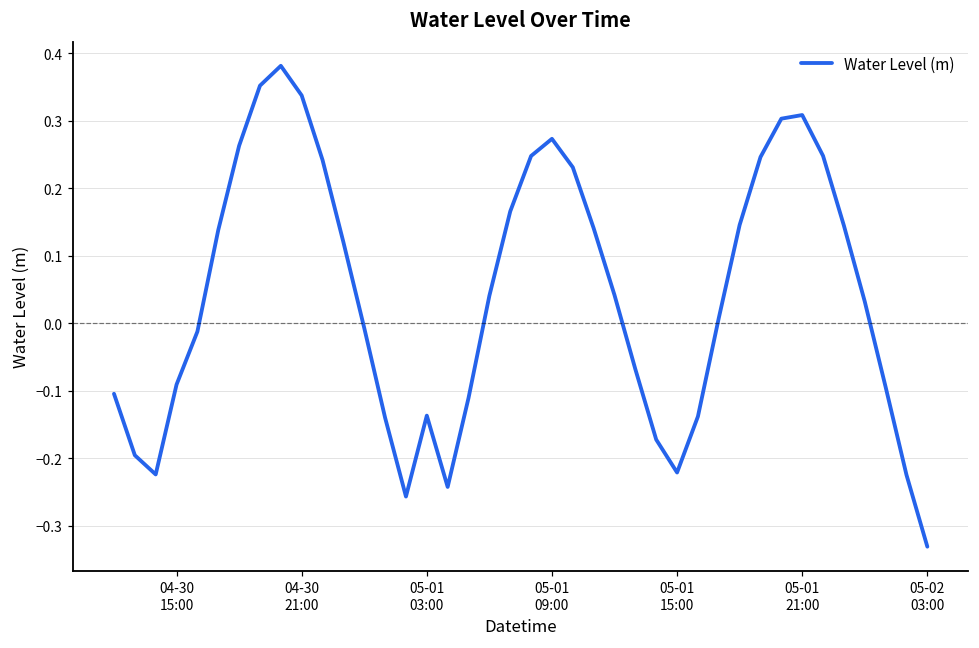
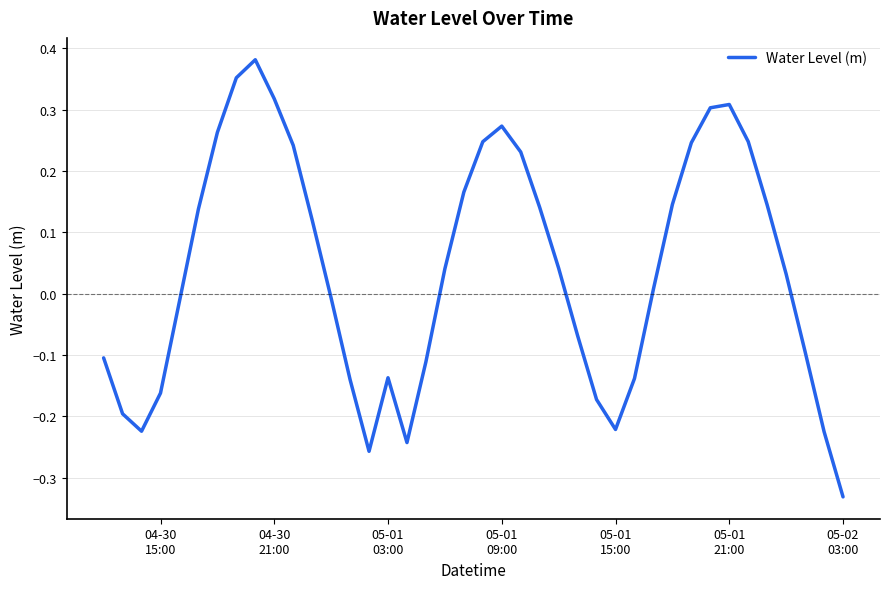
  {
-   "04-30 15:00": -0.09,
-   "04-30 21:00": 0.34,
+   "04-30 15:00": -0.16,
+   "04-30 21:00": 0.32,
    "05-01 03:00": -0.14,
    "05-01 09:00": 0.27,
    "05-01 15:00": -0.22,
    "05-01 21:00": 0.31,
    "05-02 03:00": -0.33
  }
